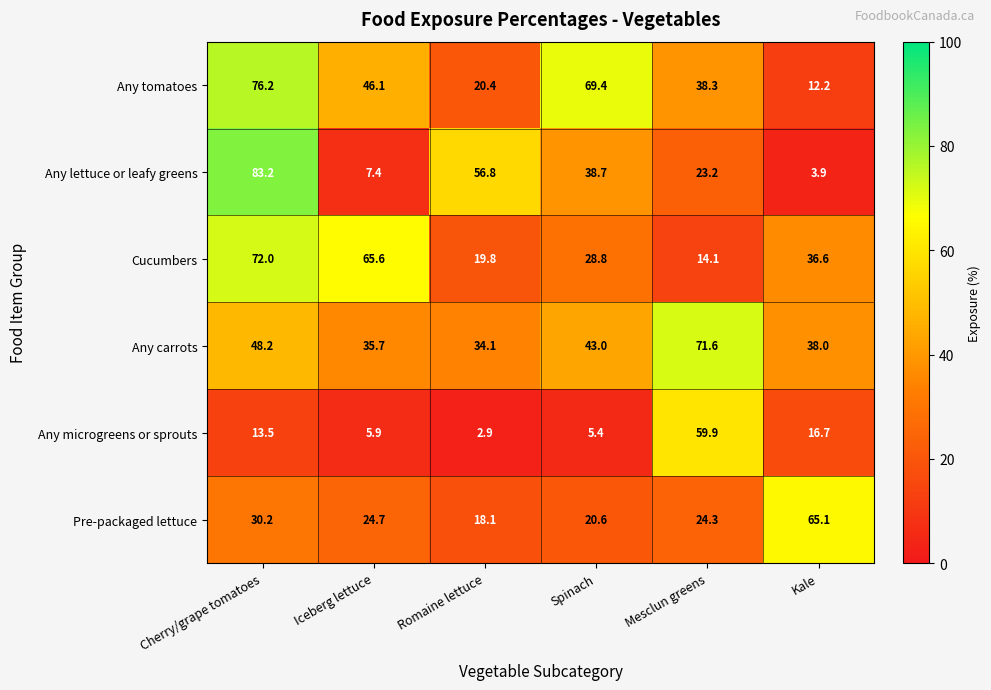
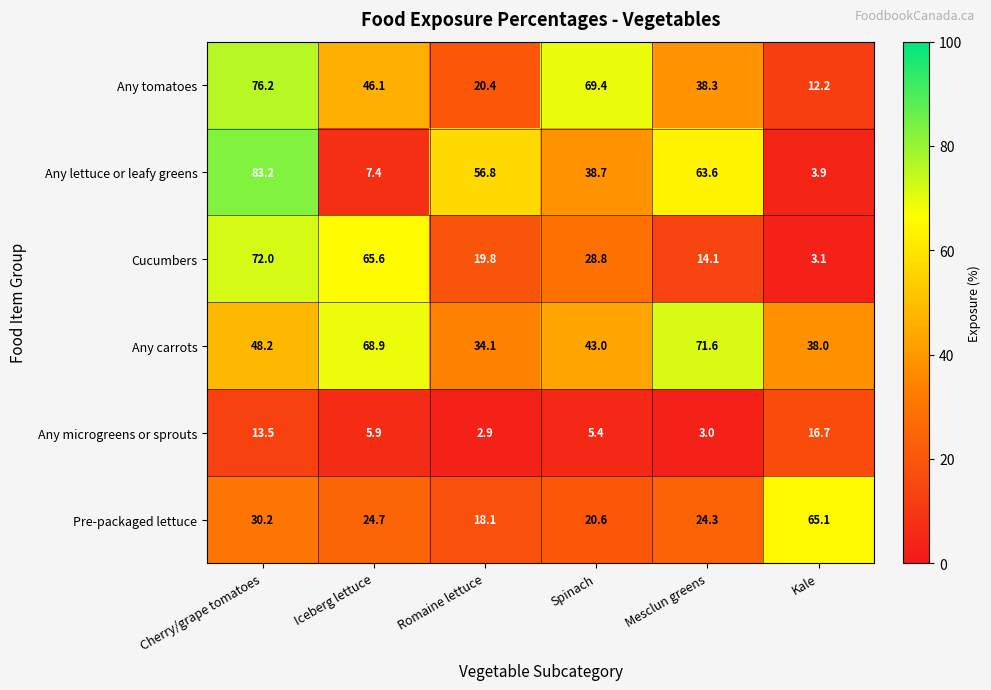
  {
    "Any tomatoes": {
      "Cherry/grape tomatoes": 76.2,
      "Iceberg lettuce": 46.1,
      "Romaine lettuce": 20.4,
      "Spinach": 69.4,
      "Mesclun greens": 38.3,
      "Kale": 12.2
    },
    "Any lettuce or leafy greens": {
      "Cherry/grape tomatoes": 83.2,
      "Iceberg lettuce": 7.4,
      "Romaine lettuce": 56.8,
      "Spinach": 38.7,
-     "Mesclun greens": 23.2,
+     "Mesclun greens": 63.6,
      "Kale": 3.9
    },
    "Cucumbers": {
      "Cherry/grape tomatoes": 72.0,
      "Iceberg lettuce": 65.6,
      "Romaine lettuce": 19.8,
      "Spinach": 28.8,
      "Mesclun greens": 14.1,
-     "Kale": 36.6
+     "Kale": 3.1
    },
    "Any carrots": {
      "Cherry/grape tomatoes": 48.2,
-     "Iceberg lettuce": 35.7,
+     "Iceberg lettuce": 68.9,
      "Romaine lettuce": 34.1,
      "Spinach": 43.0,
      "Mesclun greens": 71.6,
      "Kale": 38.0
    },
    "Any microgreens or sprouts": {
      "Cherry/grape tomatoes": 13.5,
      "Iceberg lettuce": 5.9,
      "Romaine lettuce": 2.9,
      "Spinach": 5.4,
-     "Mesclun greens": 59.9,
+     "Mesclun greens": 3.0,
      "Kale": 16.7
    },
    "Pre-packaged lettuce": {
      "Cherry/grape tomatoes": 30.2,
      "Iceberg lettuce": 24.7,
      "Romaine lettuce": 18.1,
      "Spinach": 20.6,
      "Mesclun greens": 24.3,
      "Kale": 65.1
    }
  }
